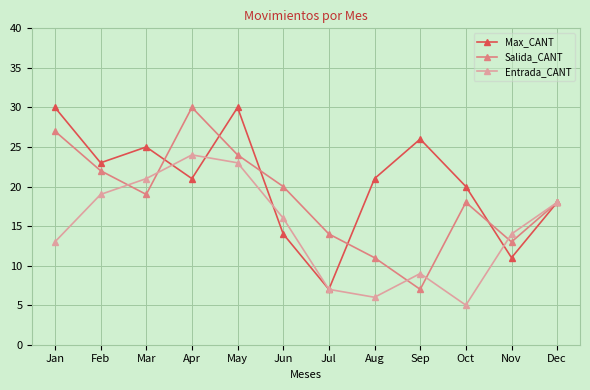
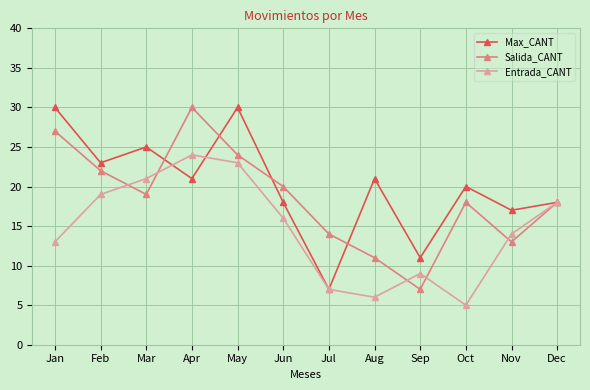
  {
    "Max_CANT": {
      "Jan": 30,
      "Feb": 23,
      "Mar": 25,
      "Apr": 21,
      "May": 30,
-     "Jun": 14,
+     "Jun": 18,
      "Aug": 21,
-     "Sep": 26,
+     "Sep": 11,
      "Oct": 20,
-     "Nov": 11
+     "Nov": 17
    }
  }
